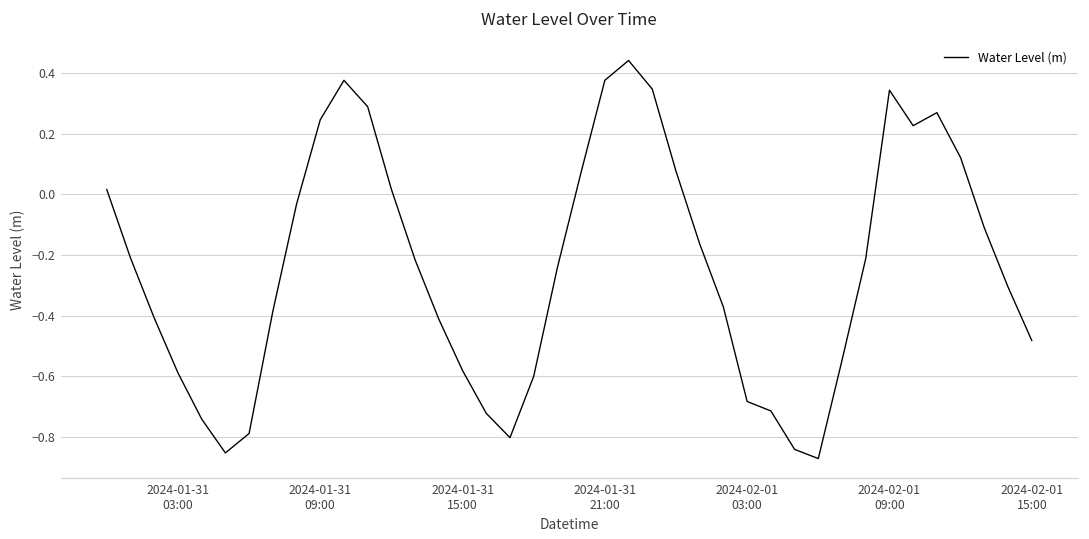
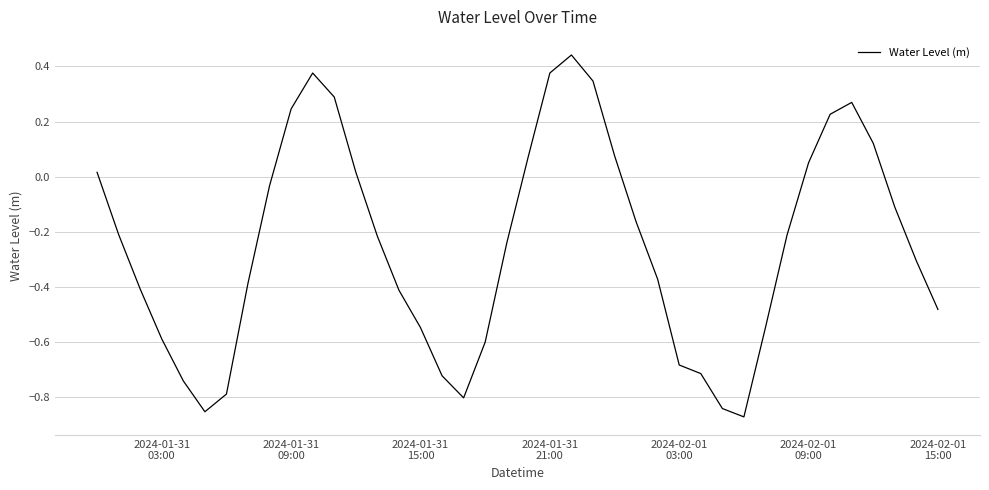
  {
    "2024-01-31 03:00": -0.59,
    "2024-01-31 09:00": 0.25,
-   "2024-01-31 15:00": -0.58,
+   "2024-01-31 15:00": -0.55,
    "2024-01-31 21:00": 0.38,
    "2024-02-01 03:00": -0.68,
-   "2024-02-01 09:00": 0.34,
+   "2024-02-01 09:00": 0.05,
    "2024-02-01 15:00": -0.48
  }
